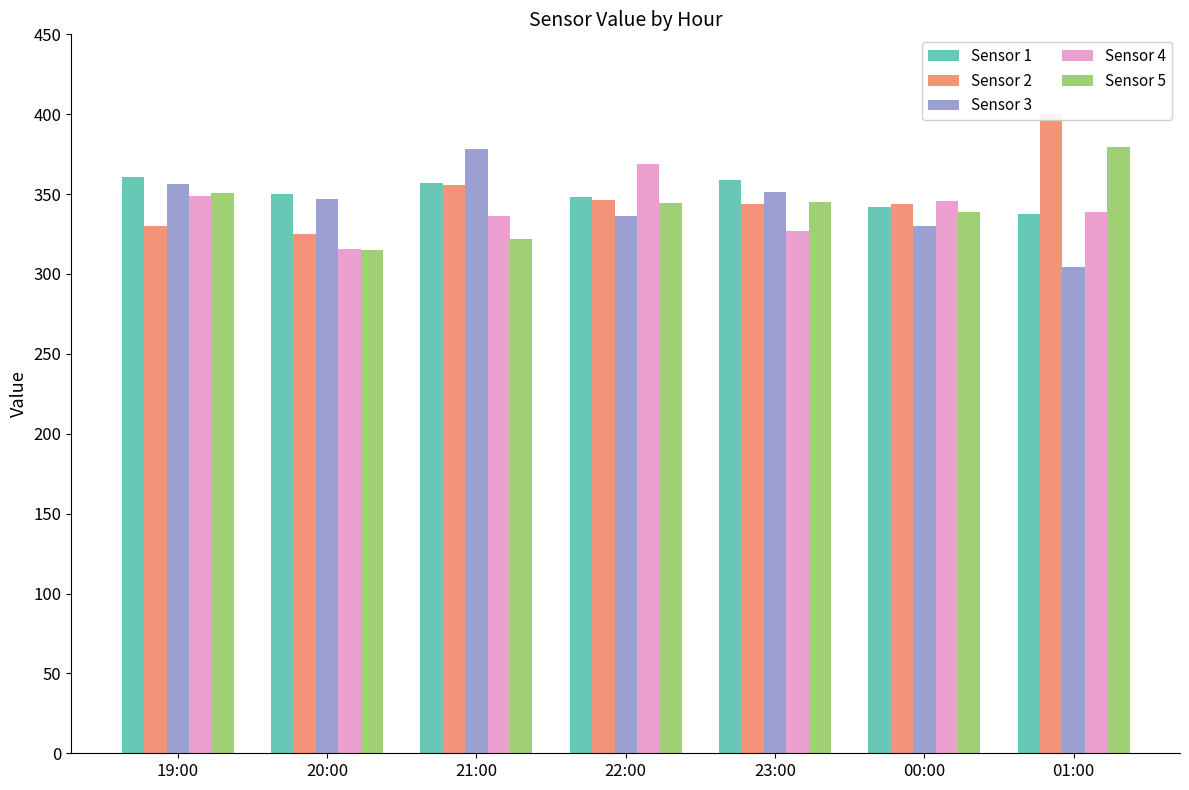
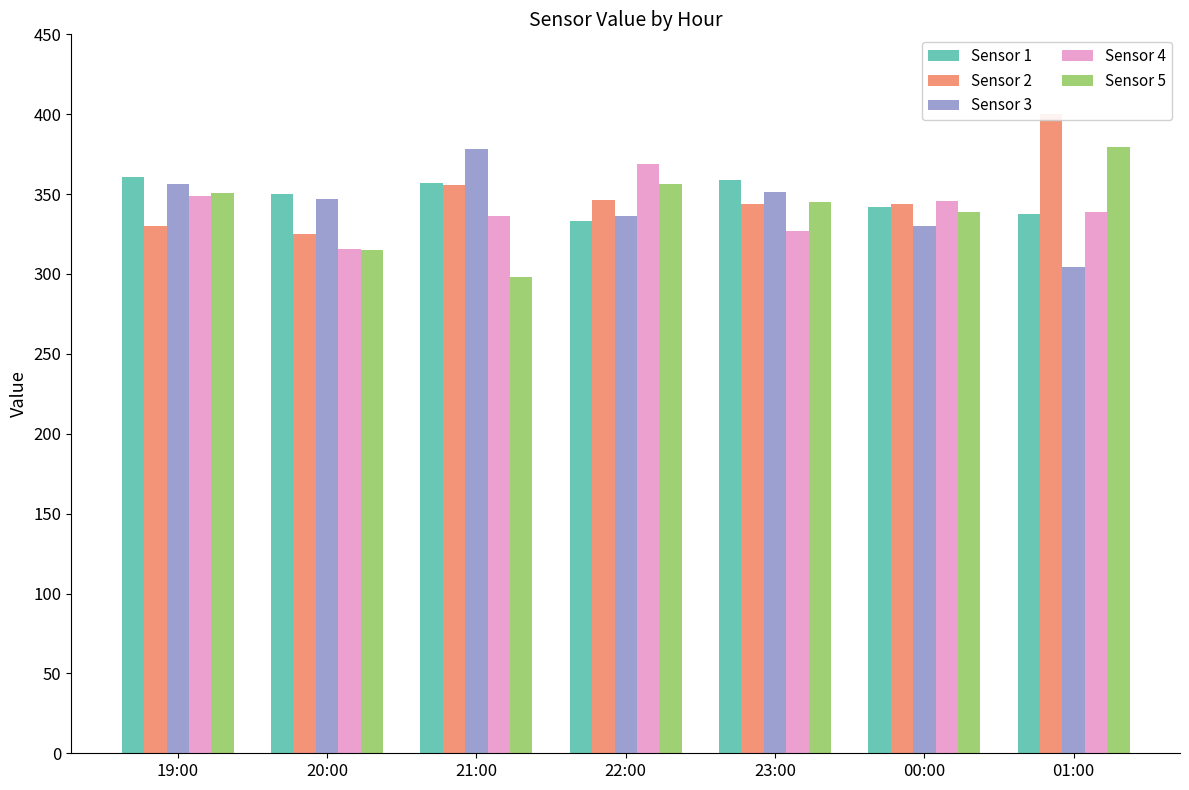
  {
    "Sensor 1": {
      "19:00": 361,
      "20:00": 350,
      "21:00": 357,
-     "22:00": 348,
+     "22:00": 333,
      "23:00": 359,
      "00:00": 342,
      "01:00": 338
    },
    "Sensor 2": {
      "19:00": 330,
      "20:00": 325,
      "21:00": 355,
      "22:00": 346,
      "23:00": 344,
      "00:00": 344
    },
    "Sensor 3": {
      "19:00": 357,
      "20:00": 347,
      "21:00": 379,
      "22:00": 337,
      "23:00": 351,
      "00:00": 330,
      "01:00": 305
    },
    "Sensor 4": {
      "19:00": 349,
      "20:00": 316,
      "21:00": 336,
      "22:00": 369,
      "23:00": 327,
      "00:00": 346,
      "01:00": 339
    },
    "Sensor 5": {
      "19:00": 351,
      "20:00": 315,
-     "21:00": 322,
-     "22:00": 345,
+     "21:00": 298,
+     "22:00": 357,
      "23:00": 345,
      "00:00": 339,
      "01:00": 379
    }
  }
